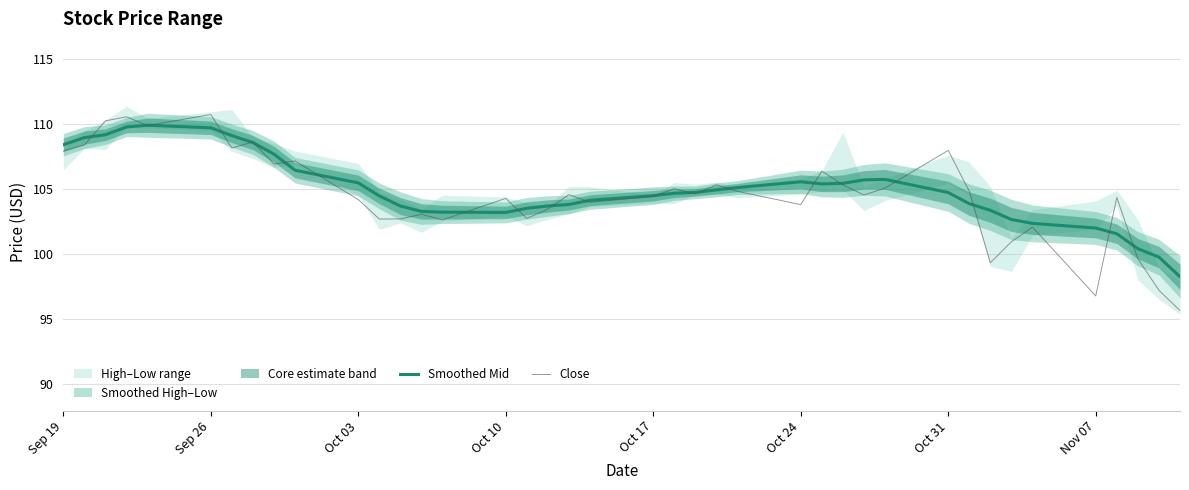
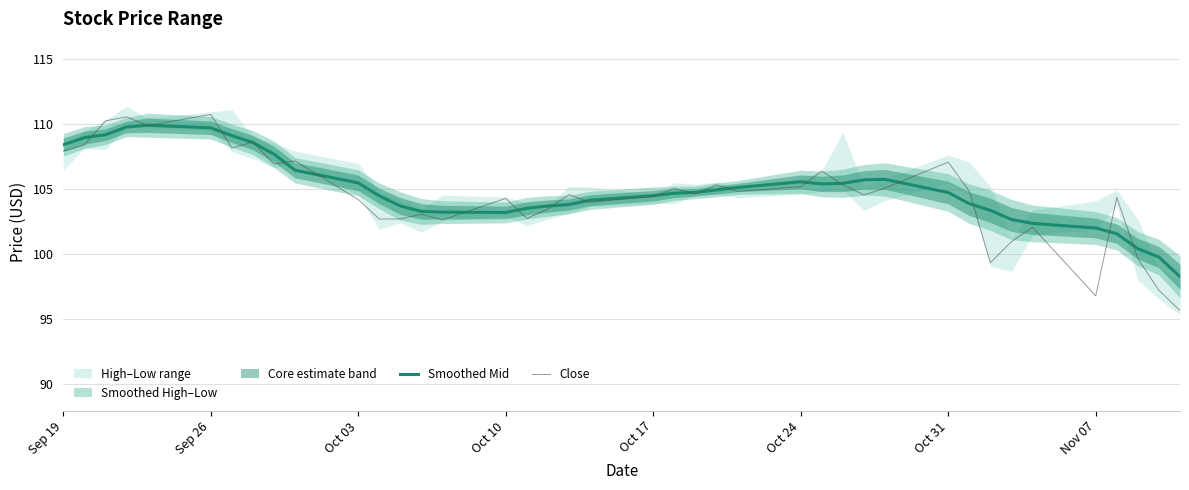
  {
    "Close": {
      "Oct 03": 104.2,
-     "Oct 24": 103.8,
-     "Oct 31": 108.0,
+     "Oct 24": 105.2,
+     "Oct 31": 107.1,
      "Nov 07": 96.8
    }
  }
